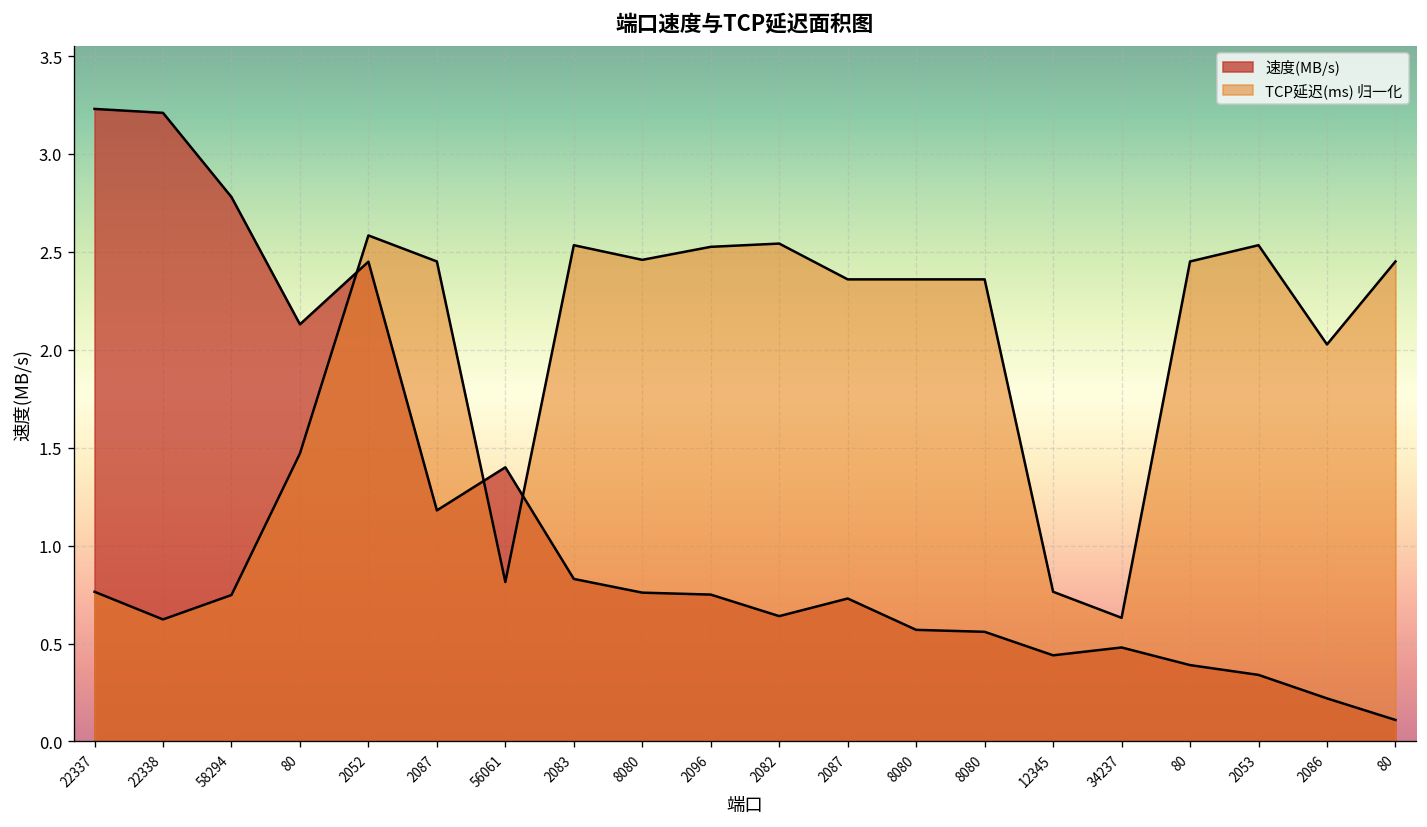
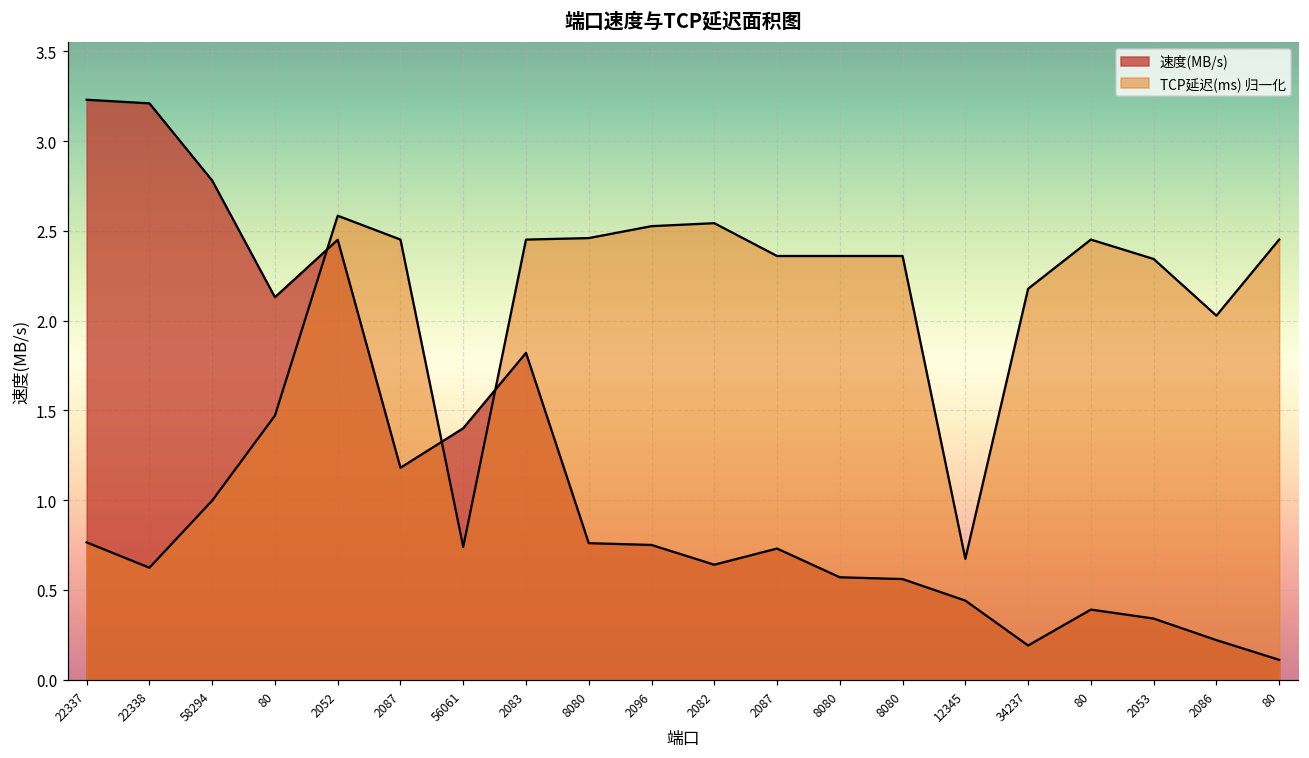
  {
    "速度(MB/s)": {
      "22337": 3.23,
      "22338": 3.21,
      "58294": 2.78,
      "2052": 2.45,
      "56061": 1.40,
-     "2083": 0.83,
+     "2083": 1.82,
      "2096": 0.75,
      "2082": 0.64,
      "12345": 0.44,
-     "34237": 0.48,
+     "34237": 0.19,
      "2053": 0.34,
      "2086": 0.22
    },
    "TCP延迟(ms) 归一化": {
      "22337": 0.76,
      "22338": 0.62,
-     "58294": 0.75,
+     "58294": 1.00,
      "2052": 2.58,
-     "56061": 0.81,
-     "2083": 2.53,
+     "56061": 0.74,
+     "2083": 2.45,
      "2096": 2.53,
      "2082": 2.54,
-     "12345": 0.76,
-     "34237": 0.63,
-     "2053": 2.53,
+     "12345": 0.67,
+     "34237": 2.18,
+     "2053": 2.34,
      "2086": 2.03
    }
  }
